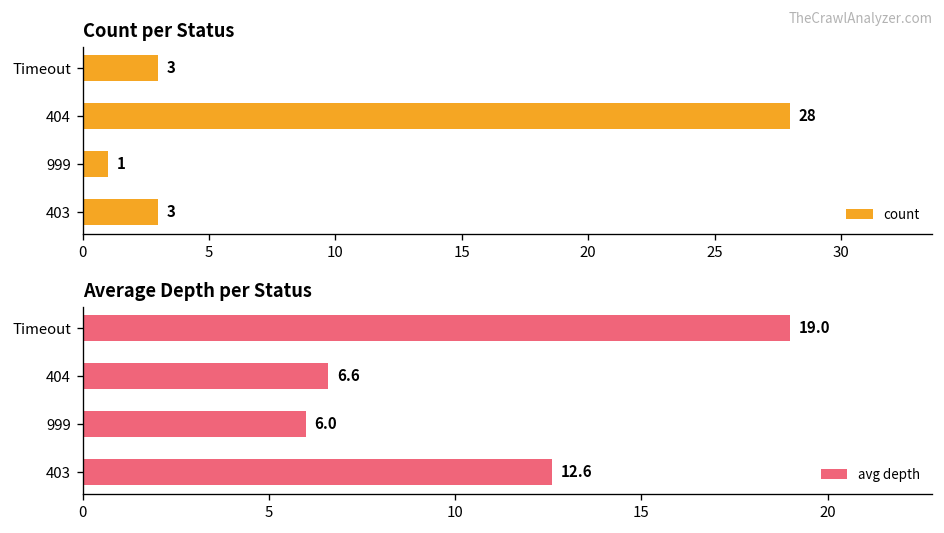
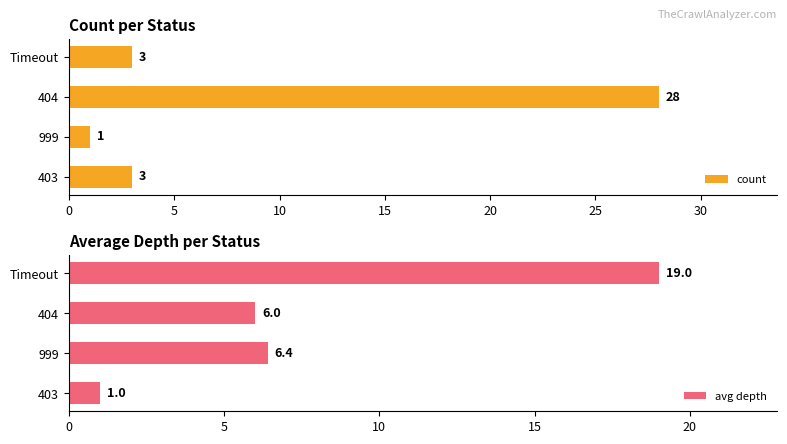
  {
    "Count per Status": {
      "Timeout": 3,
      "404": 28,
      "999": 1,
      "403": 3
    },
    "Average Depth per Status": {
      "Timeout": 19.0,
-     "404": 6.6,
-     "999": 6.0,
-     "403": 12.6
+     "404": 6.0,
+     "999": 6.4,
+     "403": 1.0
    }
  }
